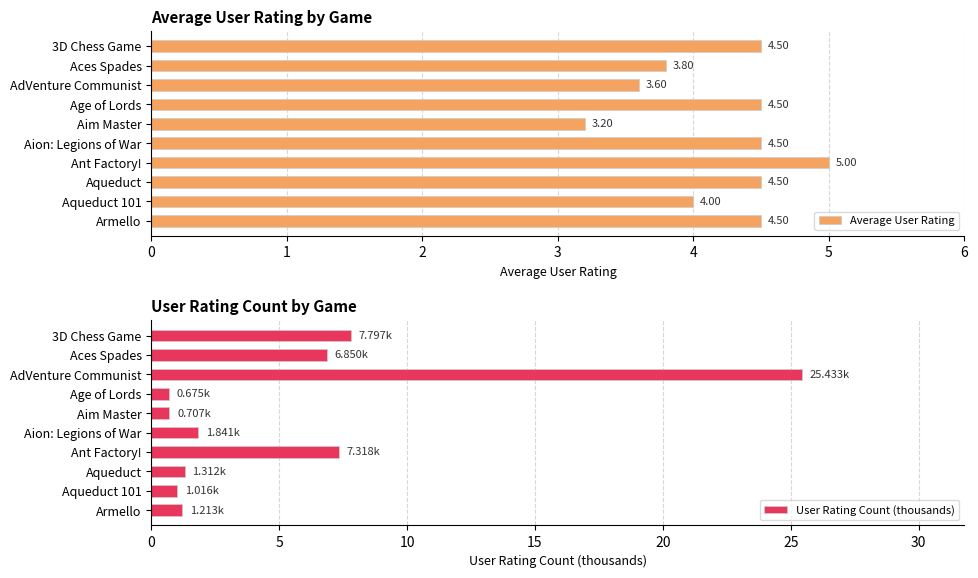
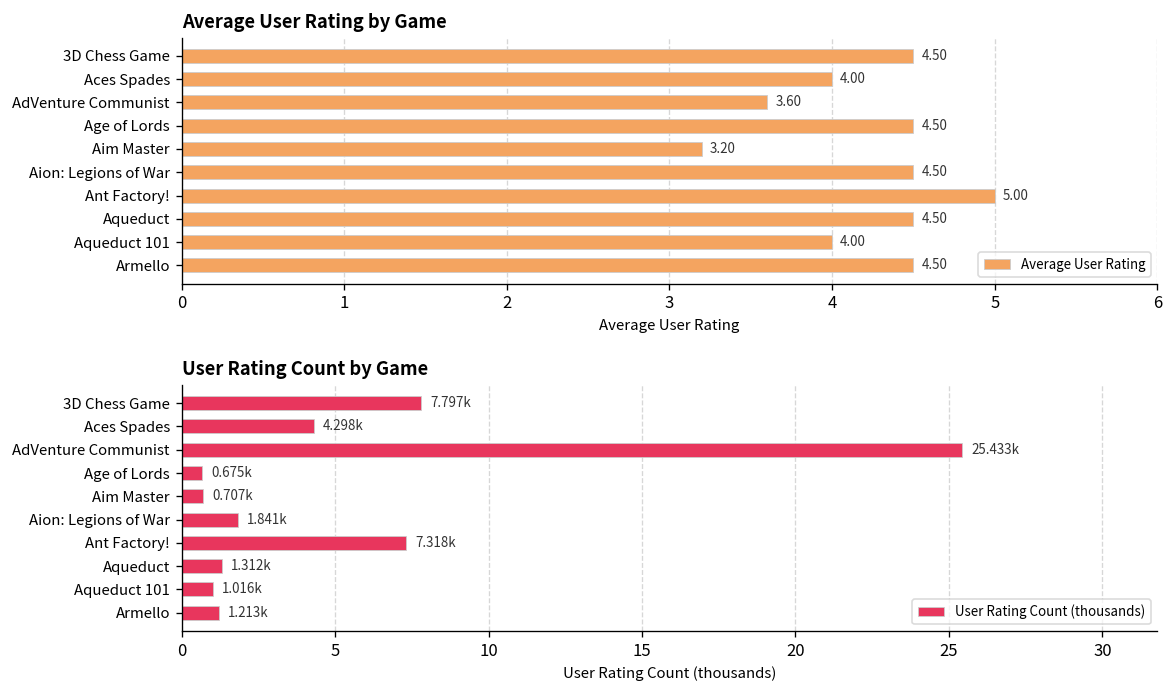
  {
    "Average User Rating by Game": {
      "3D Chess Game": "4.50",
-     "Aces Spades": "3.80",
+     "Aces Spades": "4.00",
      "AdVenture Communist": "3.60",
      "Age of Lords": "4.50",
      "Aim Master": "3.20",
      "Aion: Legions of War": "4.50",
      "Ant Factory!": "5.00",
      "Aqueduct": "4.50",
      "Aqueduct 101": "4.00",
      "Armello": "4.50"
    },
    "User Rating Count by Game": {
      "3D Chess Game": "7.797k",
-     "Aces Spades": "6.850k",
+     "Aces Spades": "4.298k",
      "AdVenture Communist": "25.433k",
      "Age of Lords": "0.675k",
      "Aim Master": "0.707k",
      "Aion: Legions of War": "1.841k",
      "Ant Factory!": "7.318k",
      "Aqueduct": "1.312k",
      "Aqueduct 101": "1.016k",
      "Armello": "1.213k"
    }
  }
